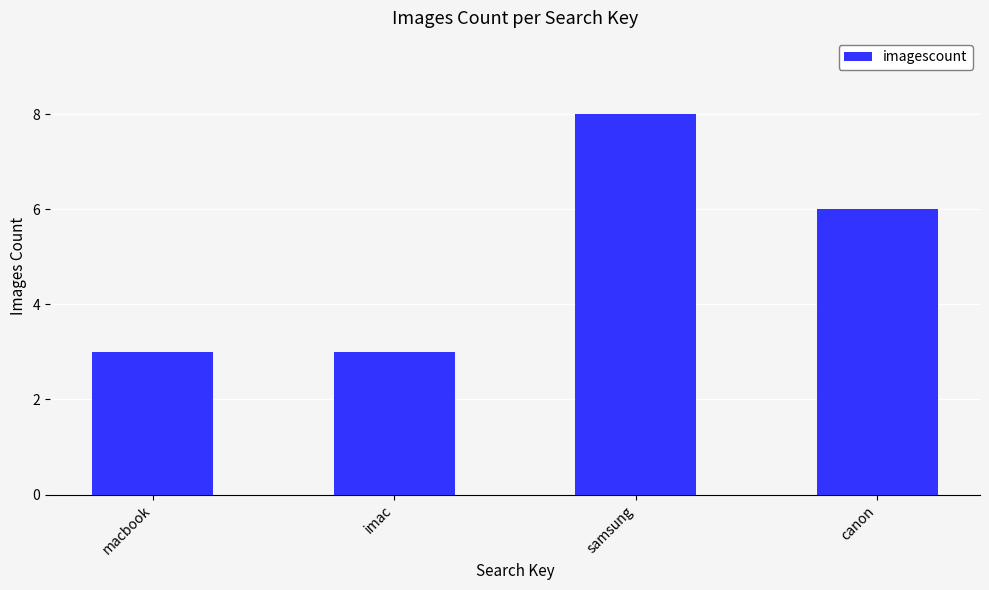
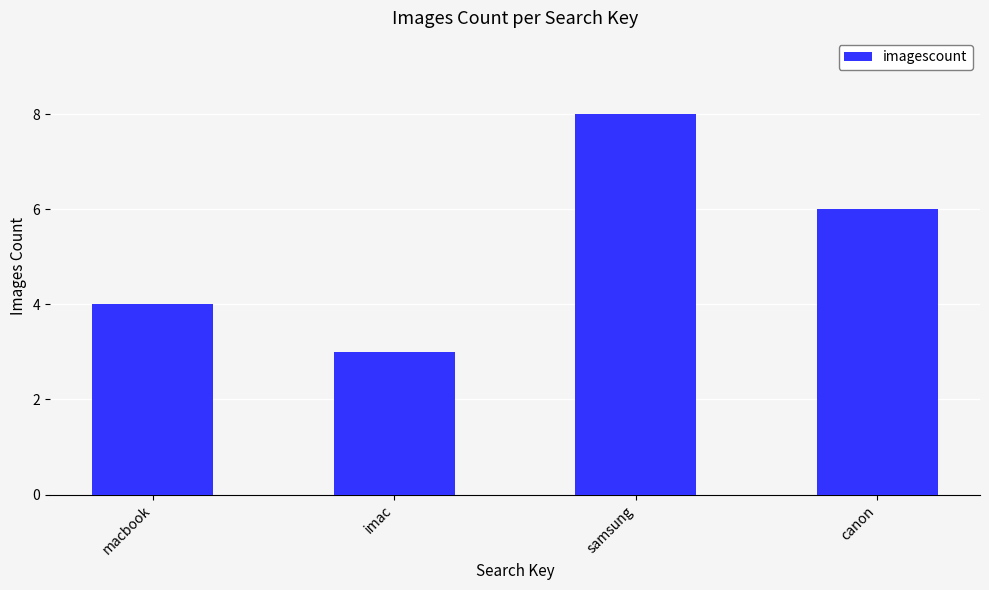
  {
-   "macbook": 3,
+   "macbook": 4,
    "imac": 3,
    "samsung": 8,
    "canon": 6
  }
